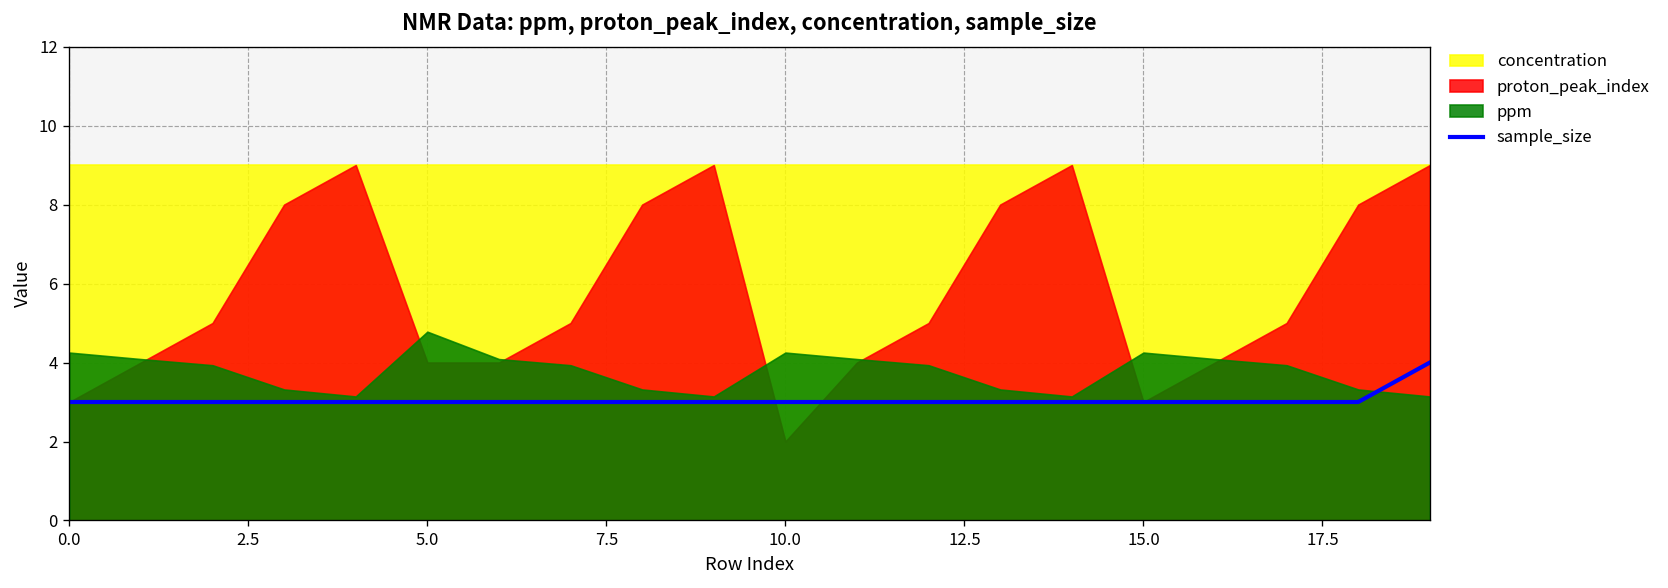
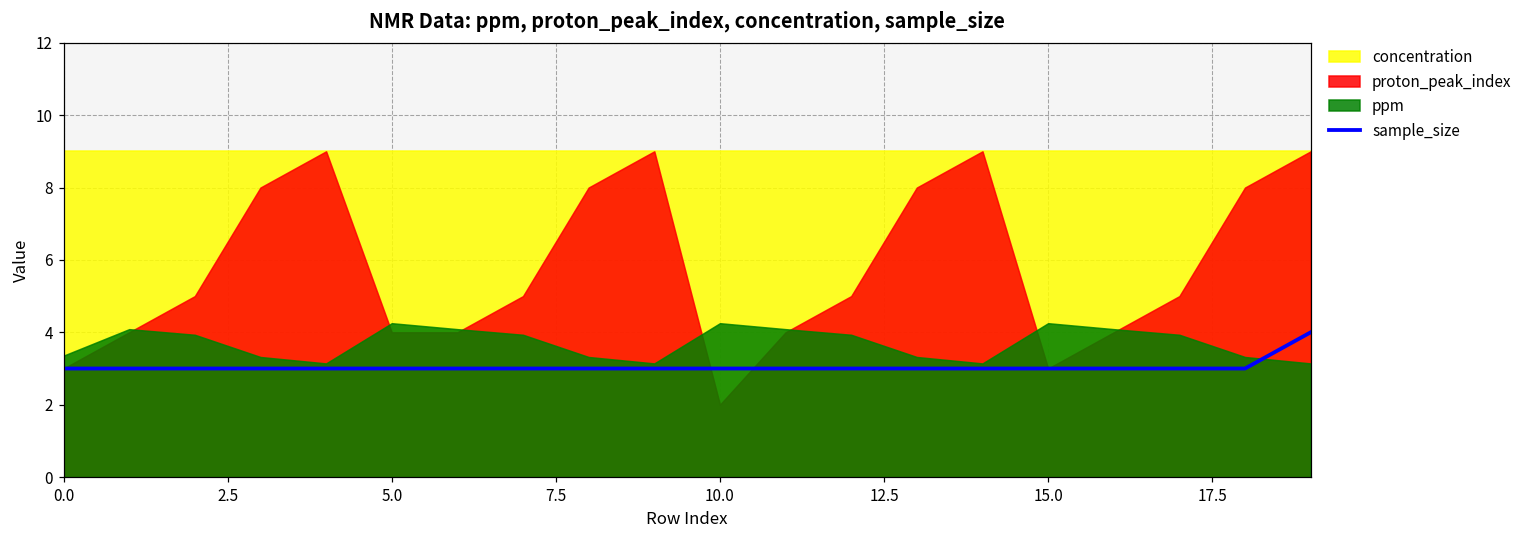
  {
    "concentration": {
      "0.0": 9.0,
      "5.0": 9.0,
      "10.0": 9.0,
      "15.0": 9.0
    },
    "sample_size": {
      "5.0": 3.0,
      "10.0": 3.0
    },
    "proton_peak_index": {
      "5.0": 4.0,
      "10.0": 2.0
    },
    "ppm": {
-     "0.0": 4.3,
-     "5.0": 4.8,
+     "0.0": 3.4,
+     "5.0": 4.3,
      "10.0": 4.3,
      "15.0": 4.3
    }
  }
